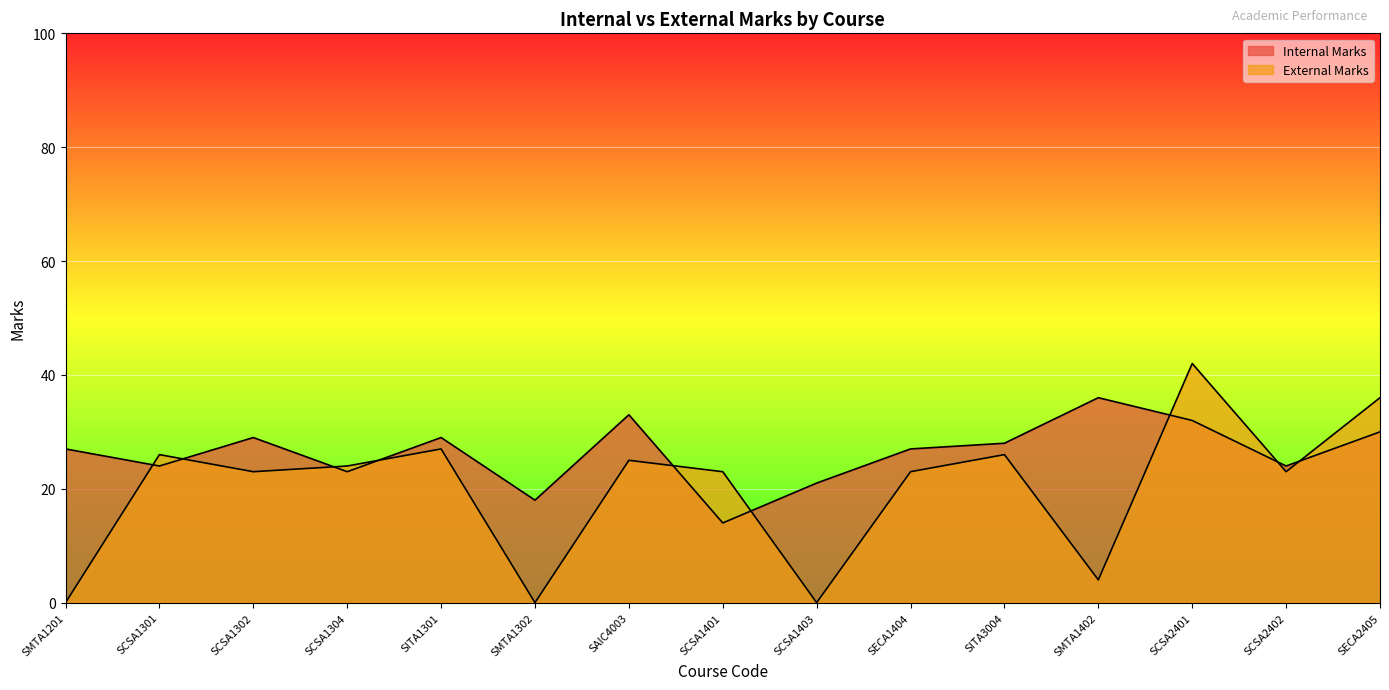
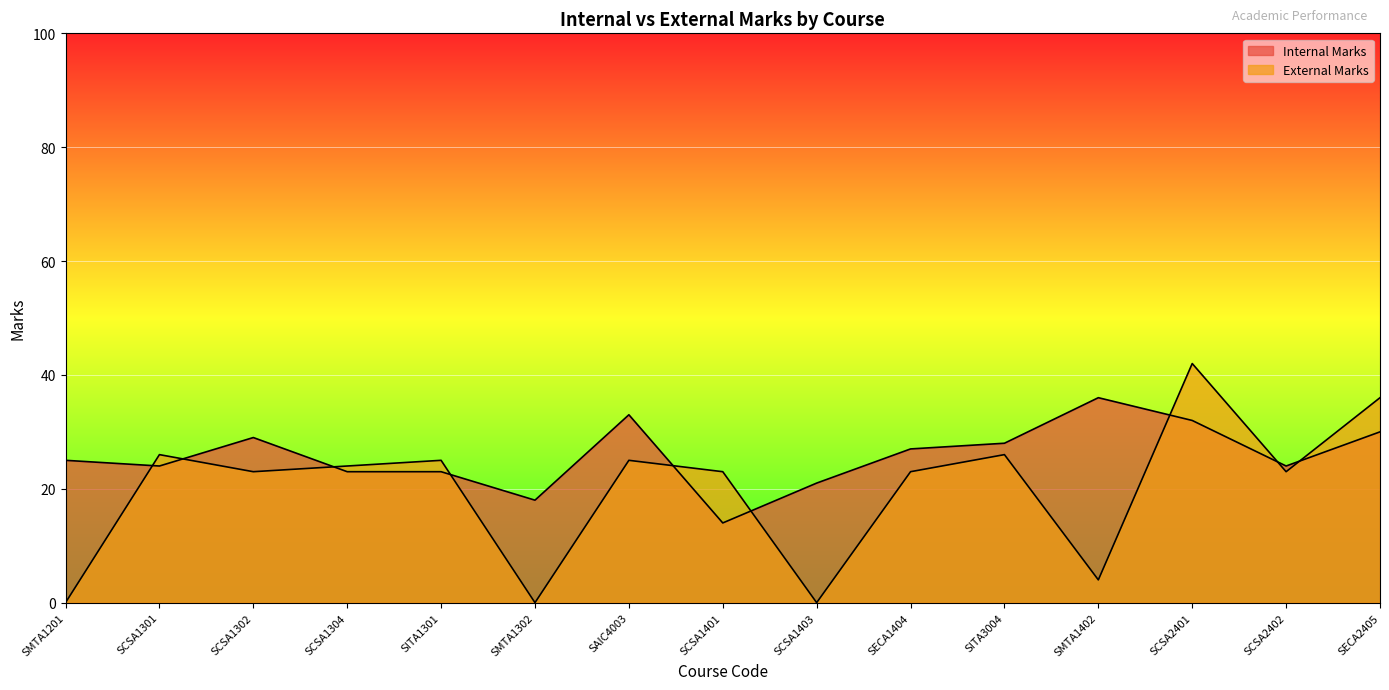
  {
    "Internal Marks": {
-     "SMTA1201": 27,
+     "SMTA1201": 25,
      "SCSA1301": 24,
      "SCSA1302": 29,
      "SCSA1304": 23,
-     "SITA1301": 29,
+     "SITA1301": 23,
      "SMTA1302": 18,
      "SAIC4003": 33,
      "SCSA1401": 14,
      "SCSA1403": 21,
      "SECA1404": 27,
      "SITA3004": 28,
      "SMTA1402": 36,
      "SCSA2401": 32,
      "SCSA2402": 24,
      "SECA2405": 30
    },
    "External Marks": {
      "SMTA1201": 0,
      "SCSA1301": 26,
      "SCSA1302": 23,
      "SCSA1304": 24,
-     "SITA1301": 27,
+     "SITA1301": 25,
      "SMTA1302": 0,
      "SAIC4003": 25,
      "SCSA1401": 23,
      "SCSA1403": 0,
      "SECA1404": 23,
      "SITA3004": 26,
      "SMTA1402": 4,
      "SCSA2401": 42,
      "SCSA2402": 23,
      "SECA2405": 36
    }
  }
